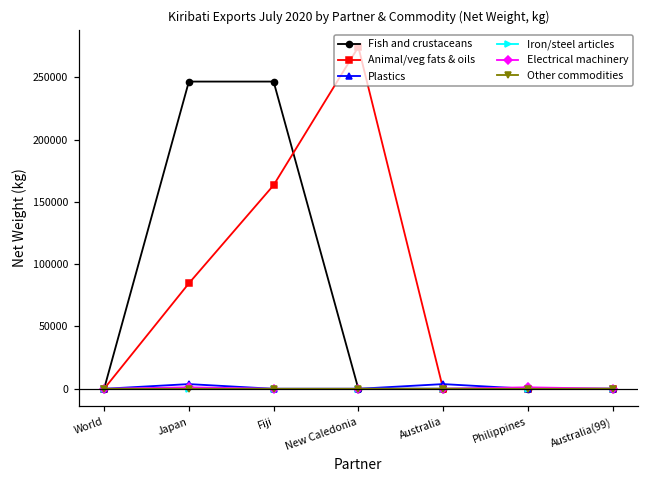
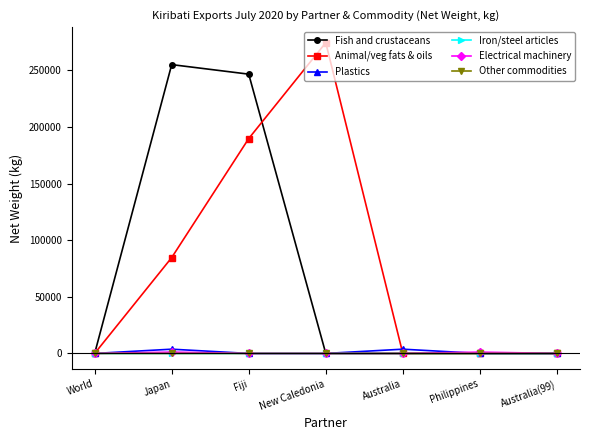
  {
    "Fish and crustaceans": {
-     "Japan": 247000,
+     "Japan": 255000,
      "Fiji": 247000
    },
    "Animal/veg fats & oils": {
      "Japan": 85000,
-     "Fiji": 163000
+     "Fiji": 190000
    },
    "Plastics": {
      "Japan": 4000,
      "Australia": 4000
    }
  }
